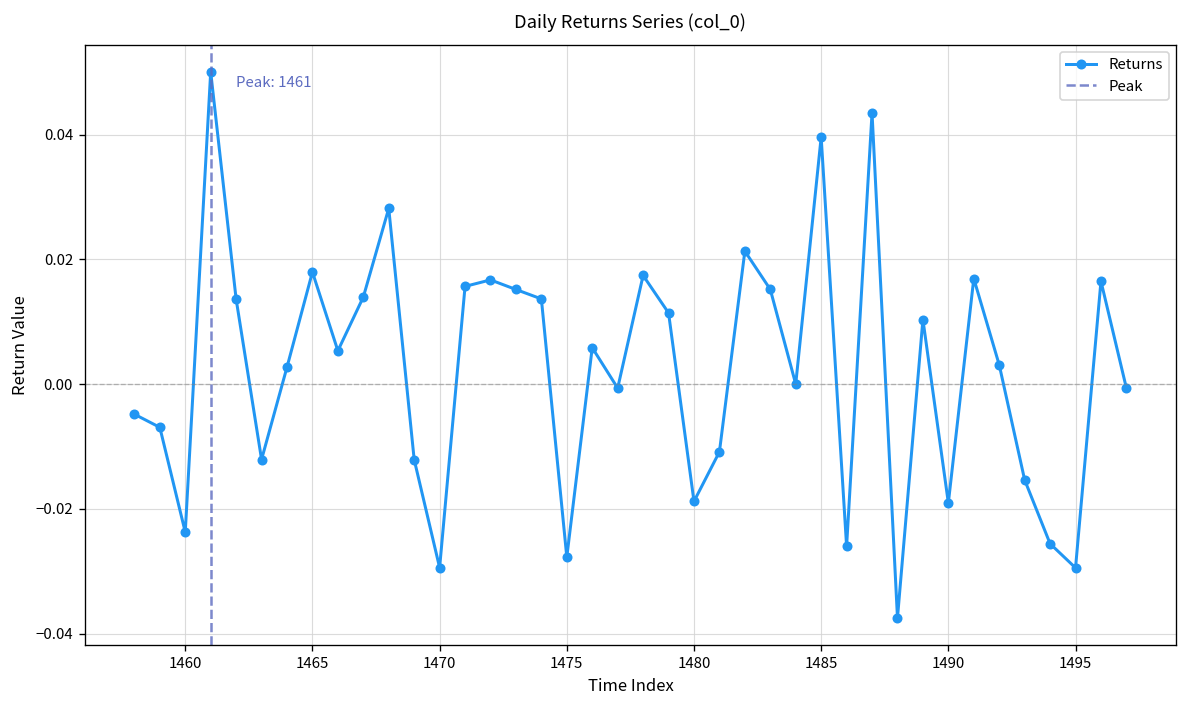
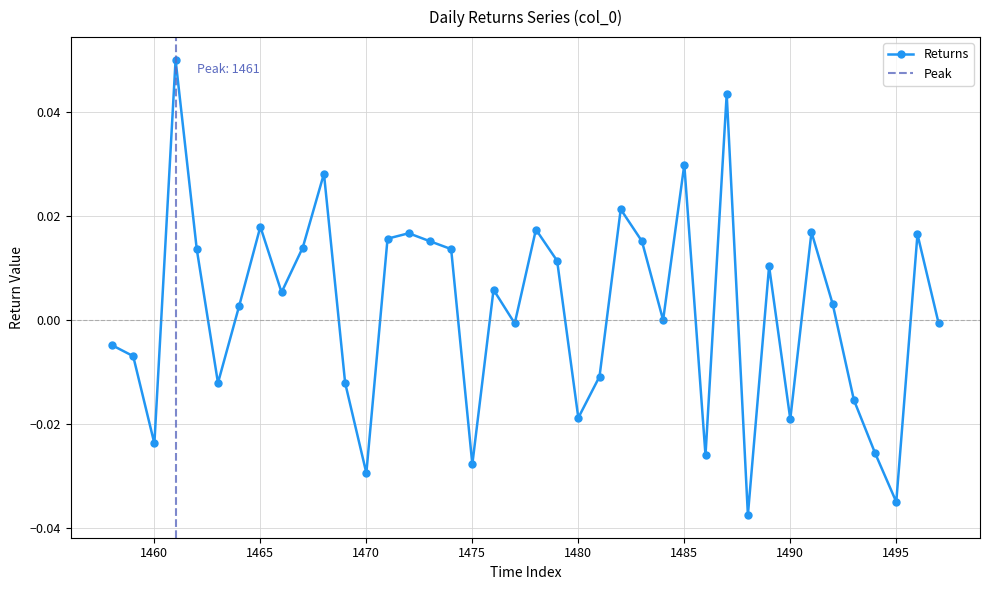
  {
    "1460": -0.024,
    "1465": 0.018,
    "1470": -0.029,
    "1475": -0.028,
    "1480": -0.019,
-   "1485": 0.040,
+   "1485": 0.030,
    "1490": -0.019,
-   "1495": -0.029
+   "1495": -0.035
  }
